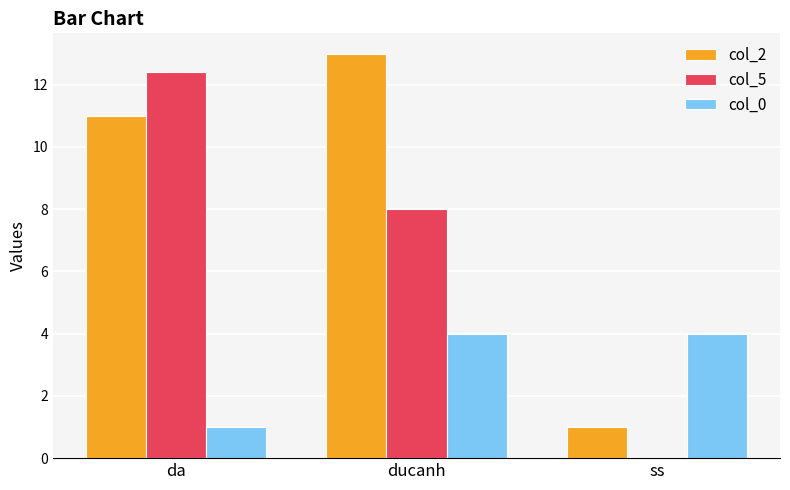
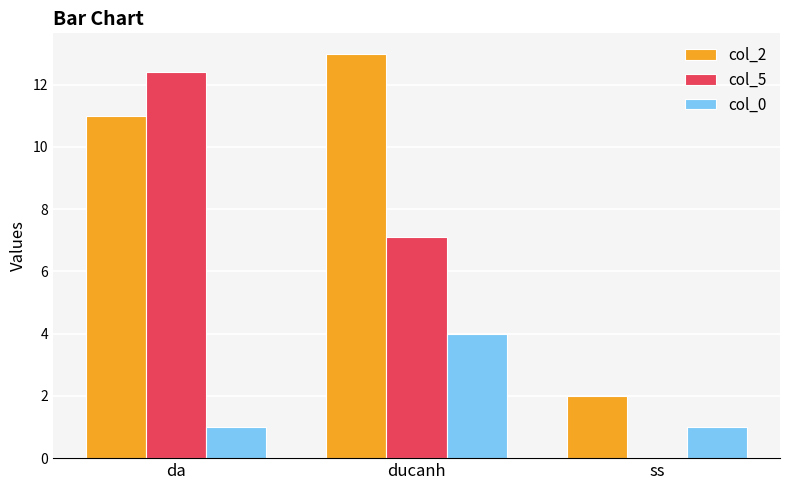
  {
    "col_2": {
      "da": 11,
      "ducanh": 13,
-     "ss": 1
+     "ss": 2
    },
    "col_5": {
      "da": 12.4,
-     "ducanh": 8.0,
+     "ducanh": 7.1,
      "ss": 0.0
    },
    "col_0": {
      "da": 1,
      "ducanh": 4,
-     "ss": 4
+     "ss": 1
    }
  }
